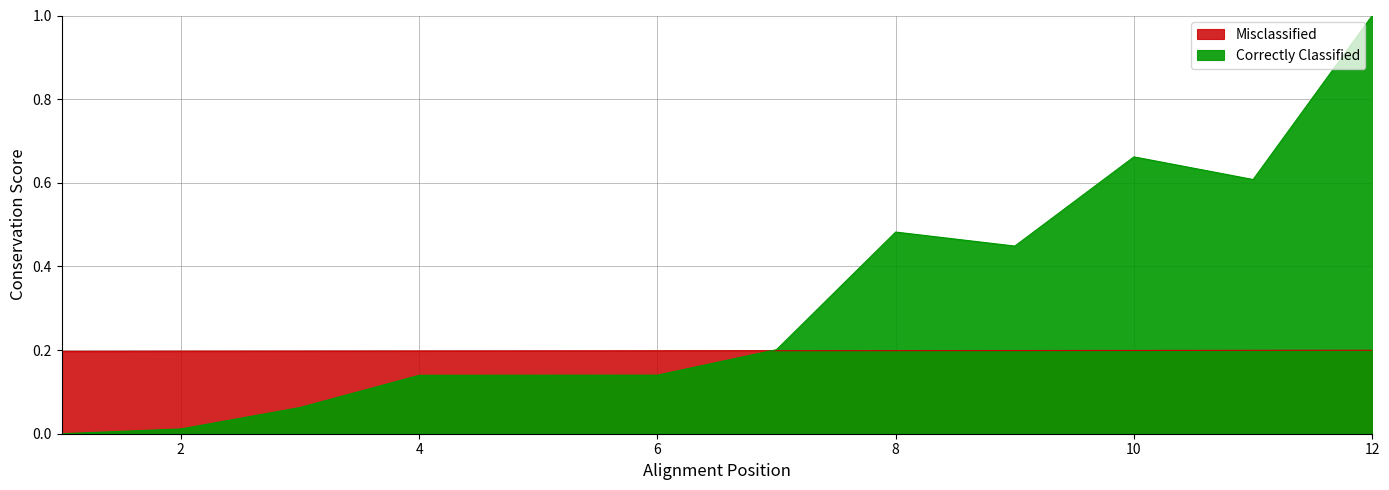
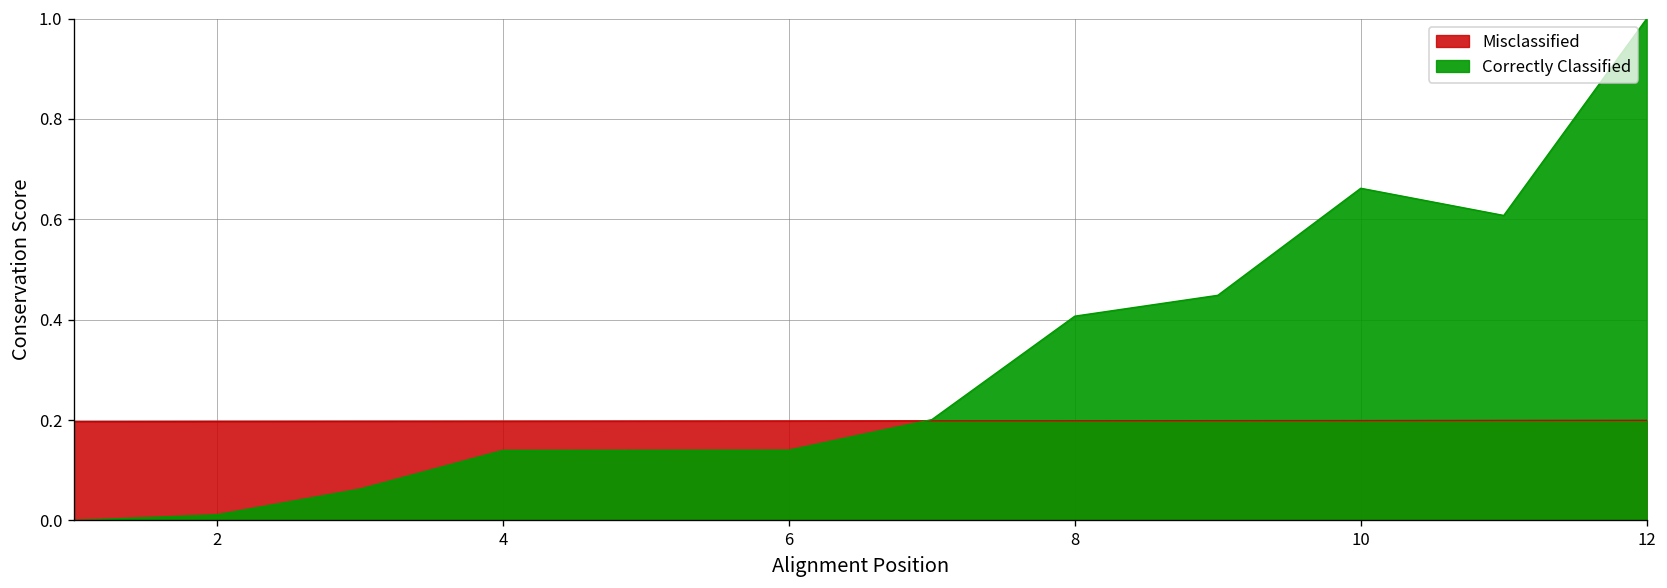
  {
    "Misclassified": {
      "2": 0.20,
      "4": 0.20,
      "6": 0.20,
      "8": 0.20,
      "10": 0.20,
      "12": 0.20
    },
    "Correctly Classified": {
      "2": 0.01,
      "4": 0.14,
      "6": 0.14,
-     "8": 0.48,
+     "8": 0.41,
      "10": 0.66,
      "12": 1.00
    }
  }
